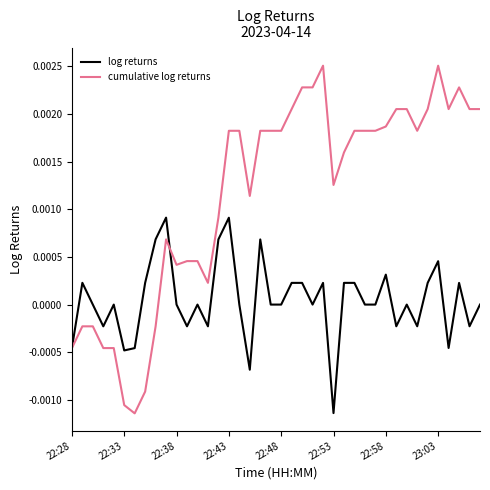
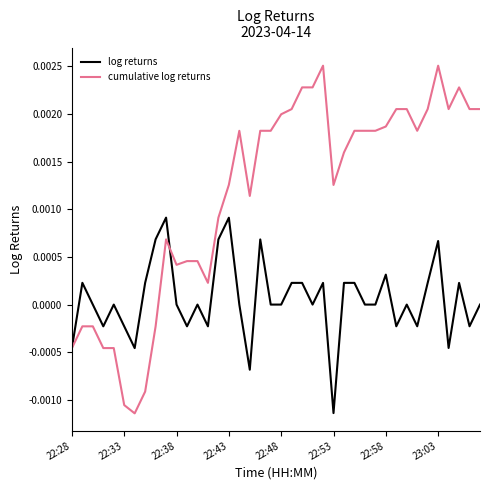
  {
    "log returns": {
-     "22:33": -0.0005,
+     "22:33": -0.0002,
      "22:38": 0.0000,
      "22:43": 0.0009,
      "22:48": 0.0000,
      "22:53": -0.0011,
      "22:58": 0.0003,
-     "23:03": 0.0005
+     "23:03": 0.0007
    },
    "cumulative log returns": {
      "22:33": -0.0011,
      "22:38": 0.0004,
-     "22:43": 0.0018,
-     "22:48": 0.0018,
+     "22:43": 0.0013,
+     "22:48": 0.0020,
      "22:53": 0.0013,
      "22:58": 0.0019,
      "23:03": 0.0025
    }
  }
